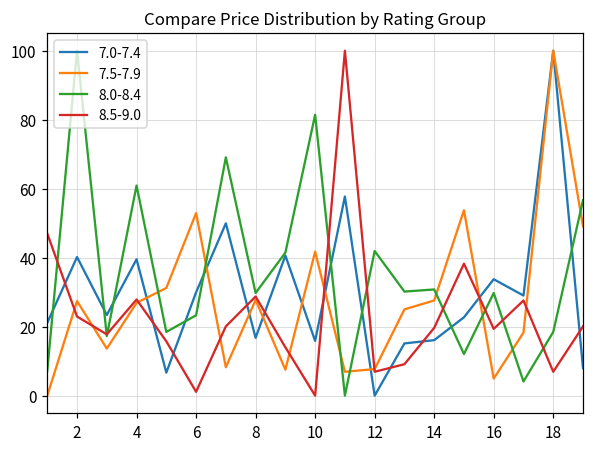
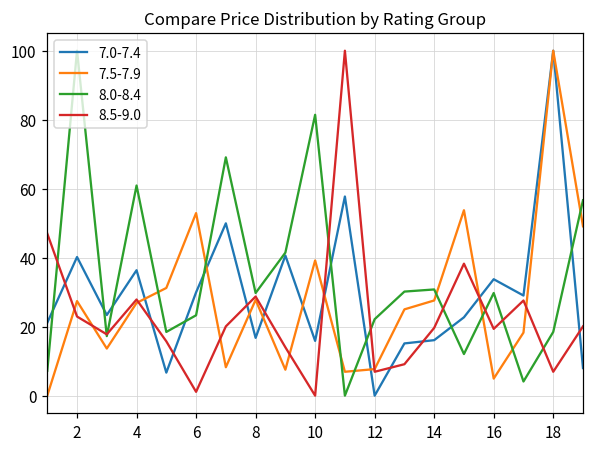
  {
    "7.0-7.4": {
      "2": 40,
-     "4": 40,
+     "4": 36,
      "6": 30,
      "8": 17,
      "10": 16,
      "12": 0,
      "14": 16,
      "16": 34
    },
    "7.5-7.9": {
      "2": 27,
      "4": 27,
      "6": 53,
      "8": 28,
-     "10": 42,
+     "10": 39,
      "14": 28,
      "16": 5
    },
    "8.0-8.4": {
      "4": 61,
      "6": 23,
      "8": 30,
      "10": 81,
-     "12": 42,
+     "12": 22,
      "14": 31,
      "16": 30,
      "18": 18
    },
    "8.5-9.0": {
      "2": 23,
      "4": 28,
      "6": 1,
      "8": 29,
      "10": 0,
      "14": 20,
      "16": 19,
      "18": 7
    }
  }
